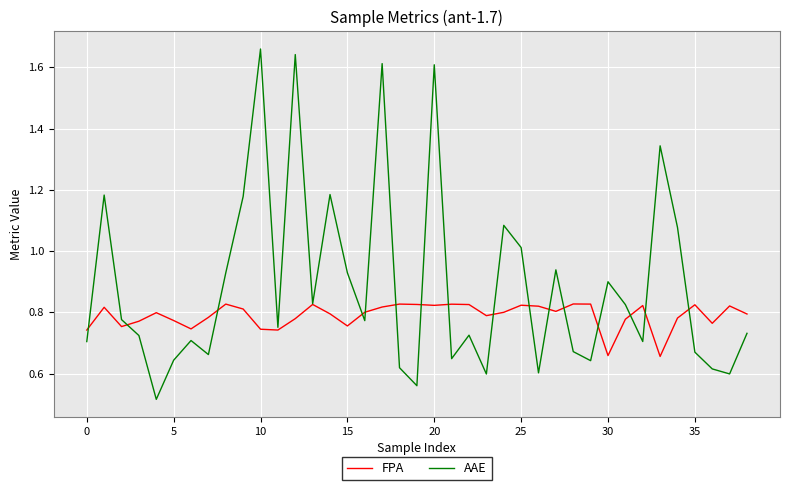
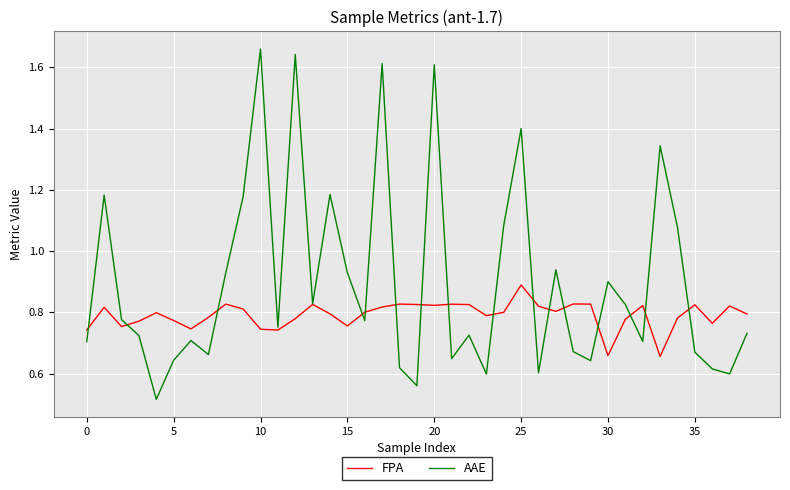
  {
    "FPA": {
      "0": 0.74,
      "5": 0.77,
      "10": 0.74,
      "15": 0.76,
      "20": 0.82,
-     "25": 0.82,
+     "25": 0.89,
      "30": 0.66,
      "35": 0.82
    },
    "AAE": {
      "0": 0.70,
      "5": 0.64,
      "10": 1.66,
      "15": 0.93,
      "20": 1.61,
-     "25": 1.01,
+     "25": 1.40,
      "30": 0.90,
      "35": 0.67
    }
  }
